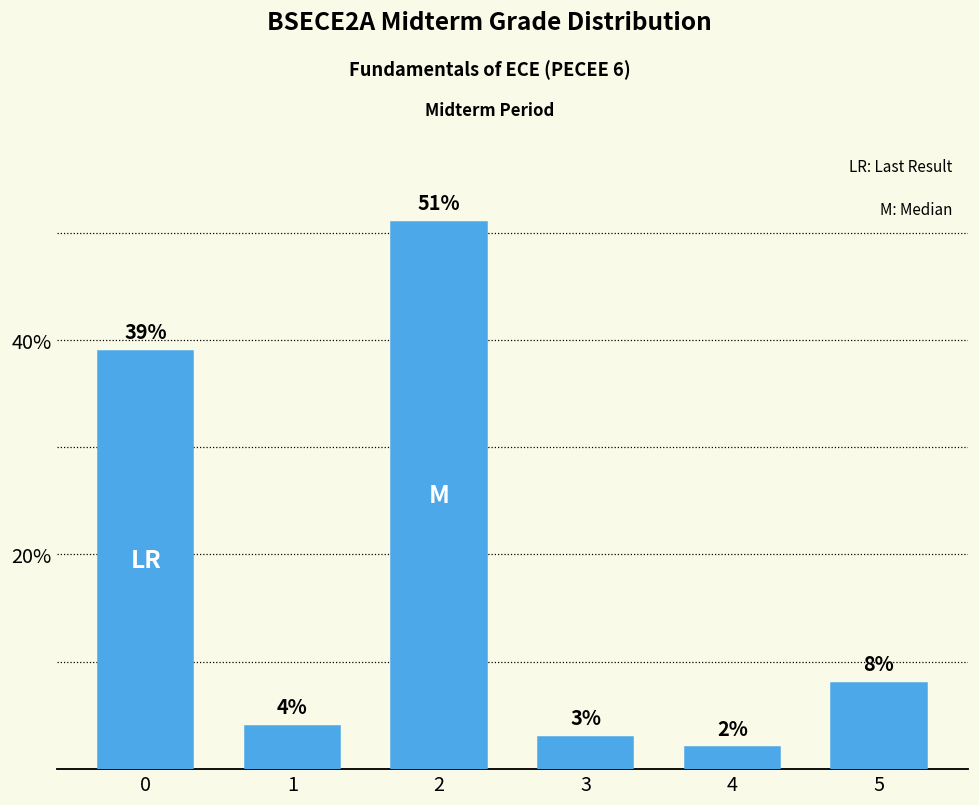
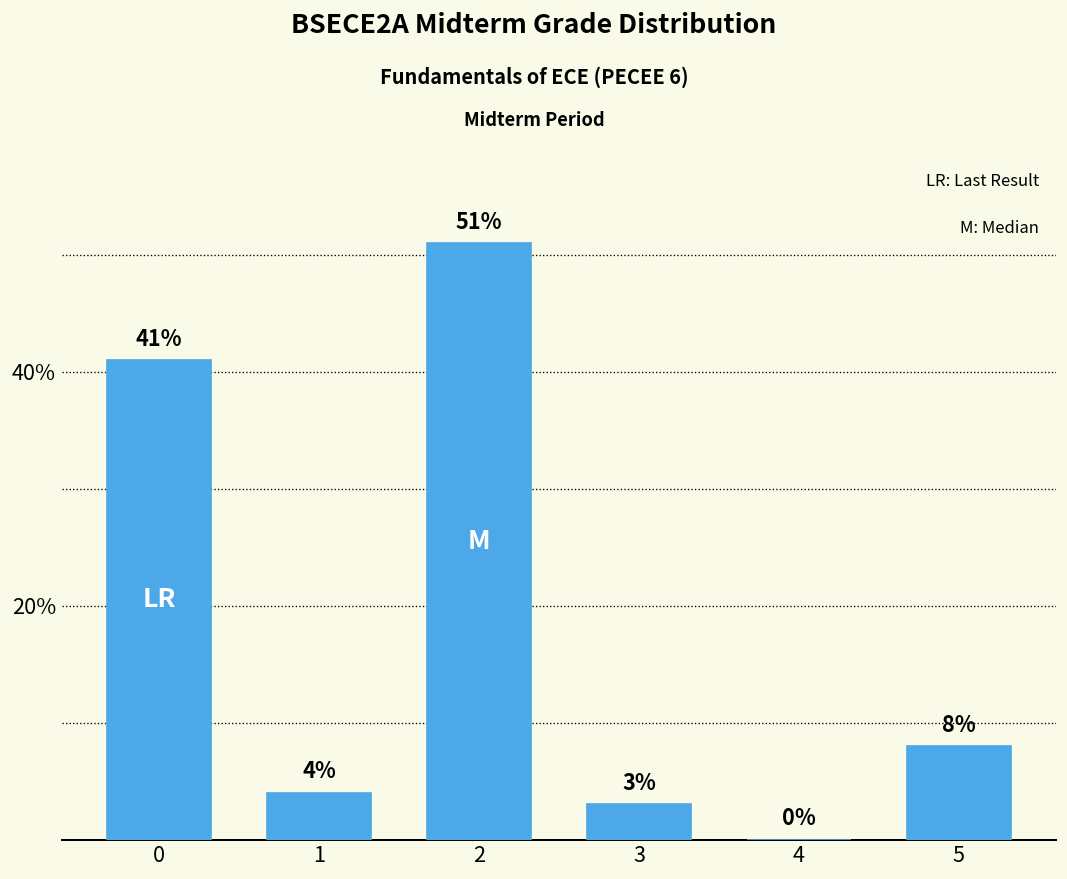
  {
-   "0": "39%",
+   "0": "41%",
    "1": "4%",
    "2": "51%",
    "3": "3%",
-   "4": "2%",
+   "4": "0%",
    "5": "8%"
  }
